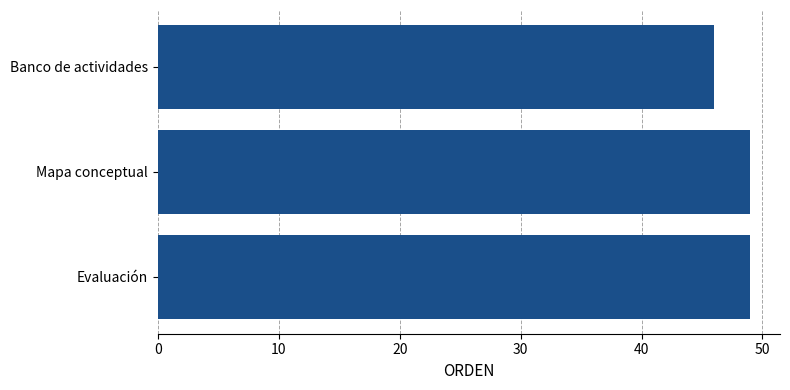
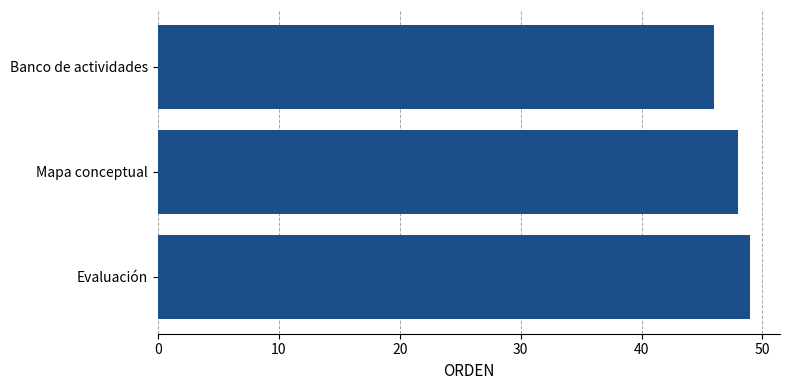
  {
    "Banco de actividades": 46,
-   "Mapa conceptual": 49,
+   "Mapa conceptual": 48,
    "Evaluación": 49
  }
